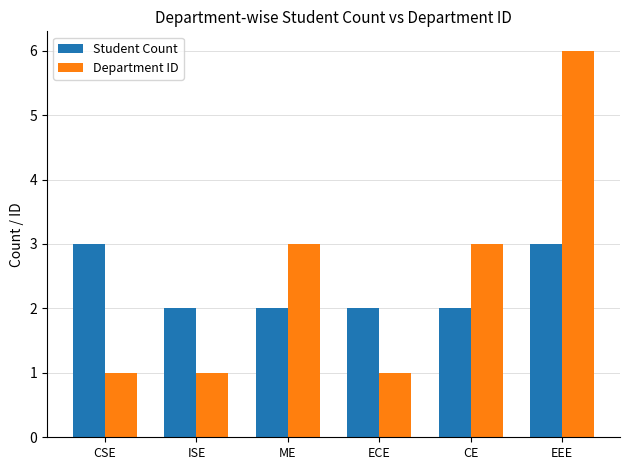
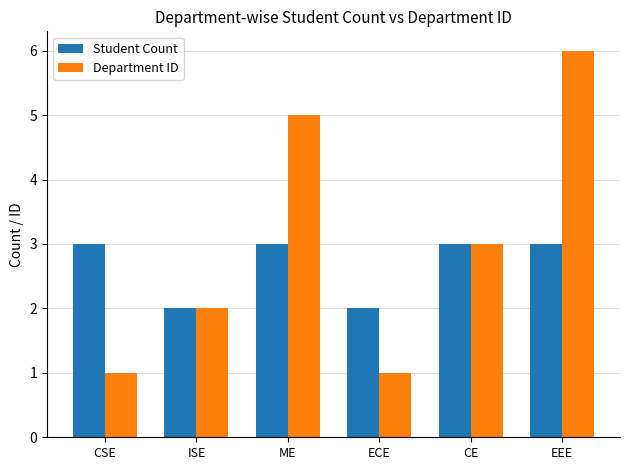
  {
    "Student Count": {
      "CSE": 3,
      "ISE": 2,
-     "ME": 2,
+     "ME": 3,
      "ECE": 2,
-     "CE": 2,
+     "CE": 3,
      "EEE": 3
    },
    "Department ID": {
      "CSE": 1,
-     "ISE": 1,
-     "ME": 3,
+     "ISE": 2,
+     "ME": 5,
      "ECE": 1,
      "CE": 3,
      "EEE": 6
    }
  }
